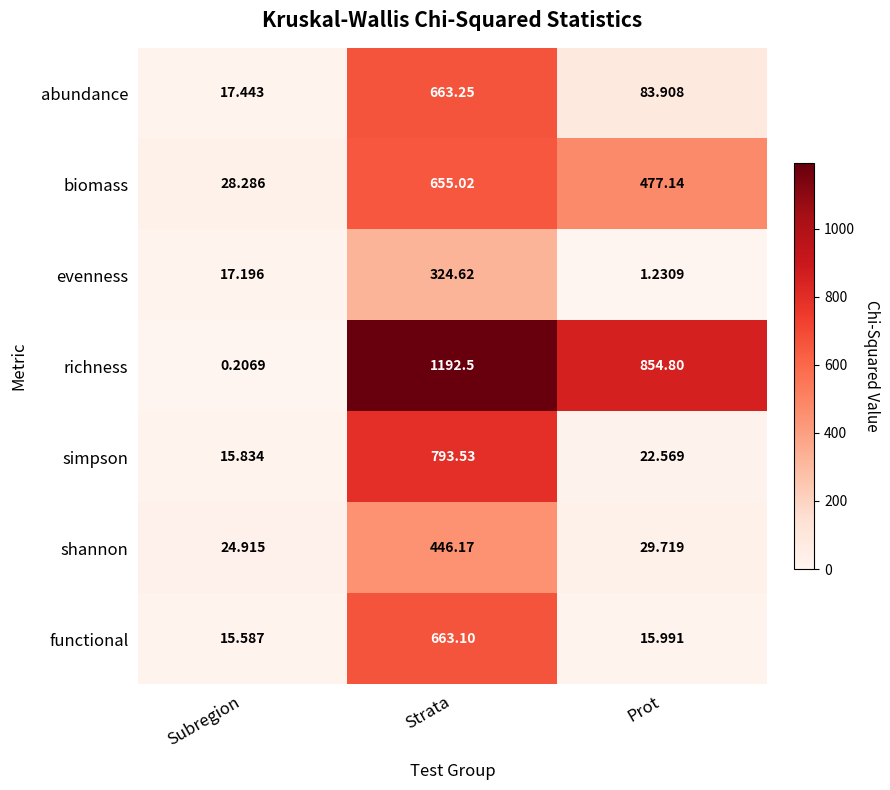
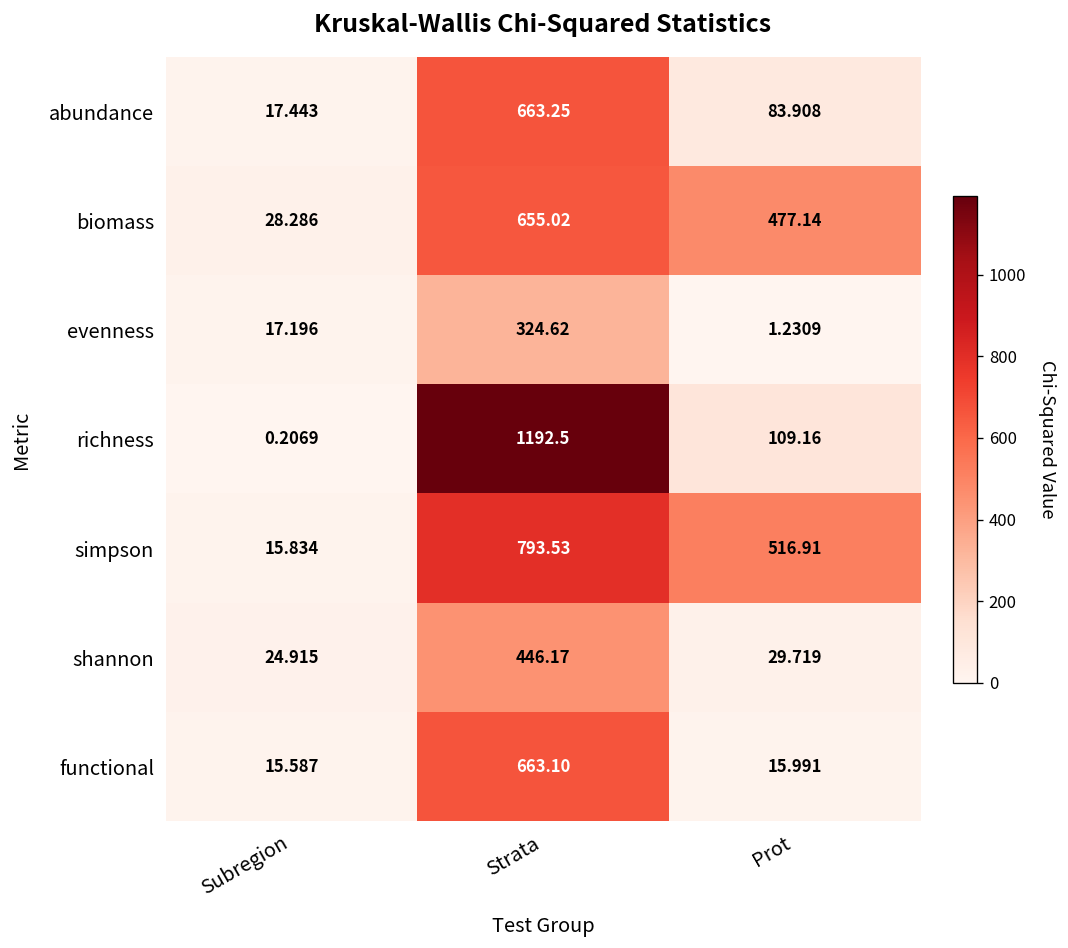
  {
    "abundance": {
      "Subregion": 17.443,
      "Strata": 663.25,
      "Prot": 83.908
    },
    "biomass": {
      "Subregion": 28.286,
      "Strata": 655.02,
      "Prot": 477.14
    },
    "evenness": {
      "Subregion": 17.196,
      "Strata": 324.62,
      "Prot": 1.2309
    },
    "richness": {
      "Subregion": 0.2069,
      "Strata": 1192.5,
-     "Prot": 854.80
+     "Prot": 109.16
    },
    "simpson": {
      "Subregion": 15.834,
      "Strata": 793.53,
-     "Prot": 22.569
+     "Prot": 516.91
    },
    "shannon": {
      "Subregion": 24.915,
      "Strata": 446.17,
      "Prot": 29.719
    },
    "functional": {
      "Subregion": 15.587,
      "Strata": 663.10,
      "Prot": 15.991
    }
  }
